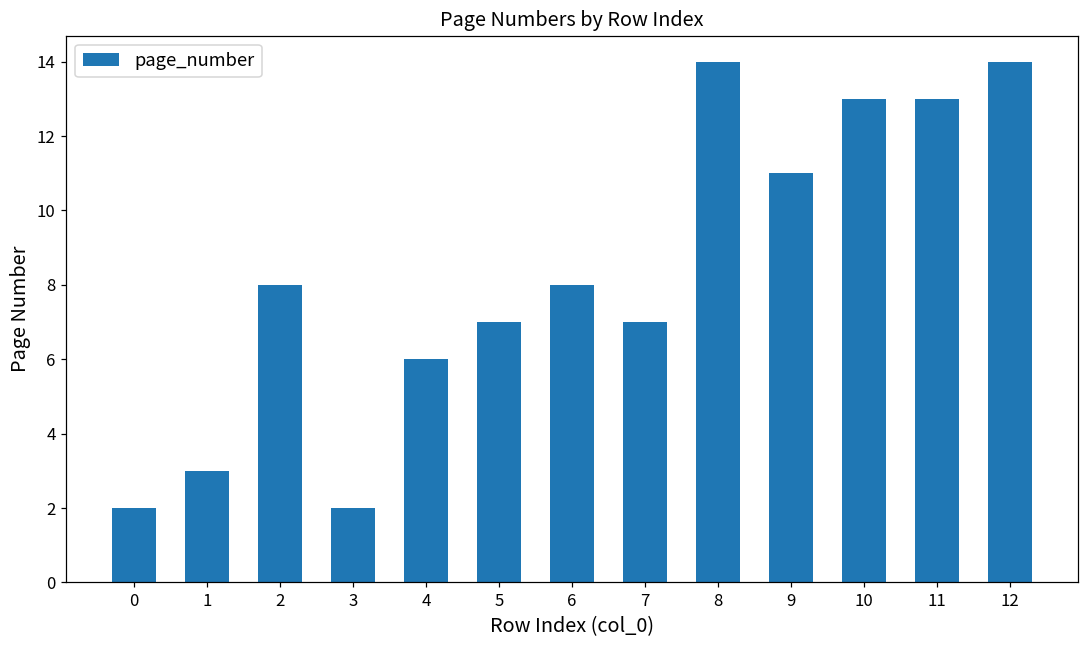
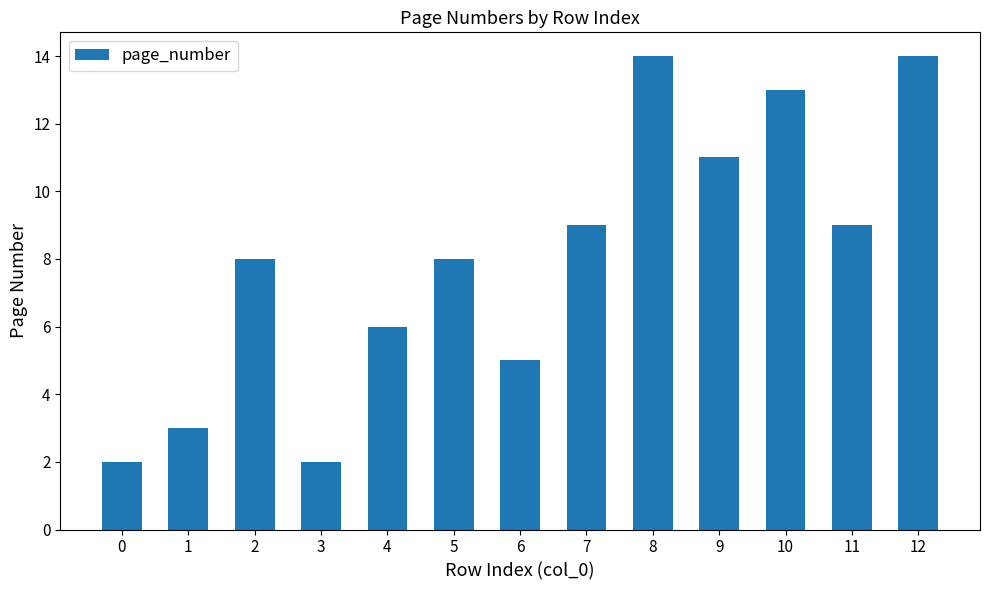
  {
    "0": 2,
    "1": 3,
    "2": 8,
    "3": 2,
    "4": 6,
-   "5": 7,
-   "6": 8,
-   "7": 7,
+   "5": 8,
+   "6": 5,
+   "7": 9,
    "8": 14,
    "9": 11,
    "10": 13,
-   "11": 13,
+   "11": 9,
    "12": 14
  }
